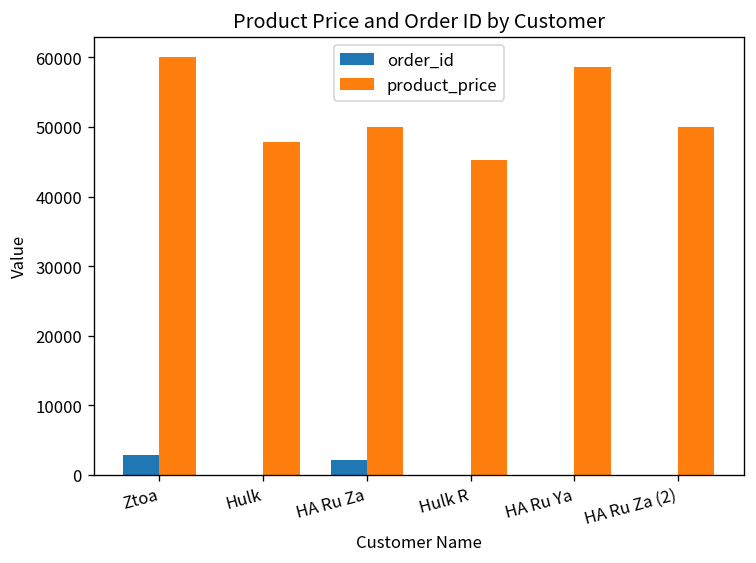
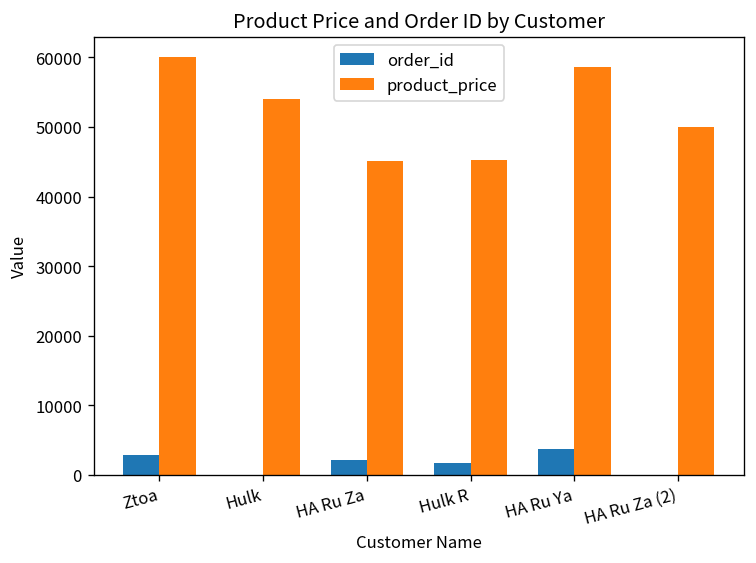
  {
    "order_id": {
      "Ztoa": 3000,
      "HA Ru Za": 2000,
-     "Hulk R": 0,
-     "HA Ru Ya": 0
+     "Hulk R": 2000,
+     "HA Ru Ya": 4000
    },
    "product_price": {
      "Ztoa": 60000,
-     "Hulk": 48000,
-     "HA Ru Za": 50000,
+     "Hulk": 54000,
+     "HA Ru Za": 45000,
      "Hulk R": 45000,
      "HA Ru Ya": 59000,
      "HA Ru Za (2)": 50000
    }
  }
